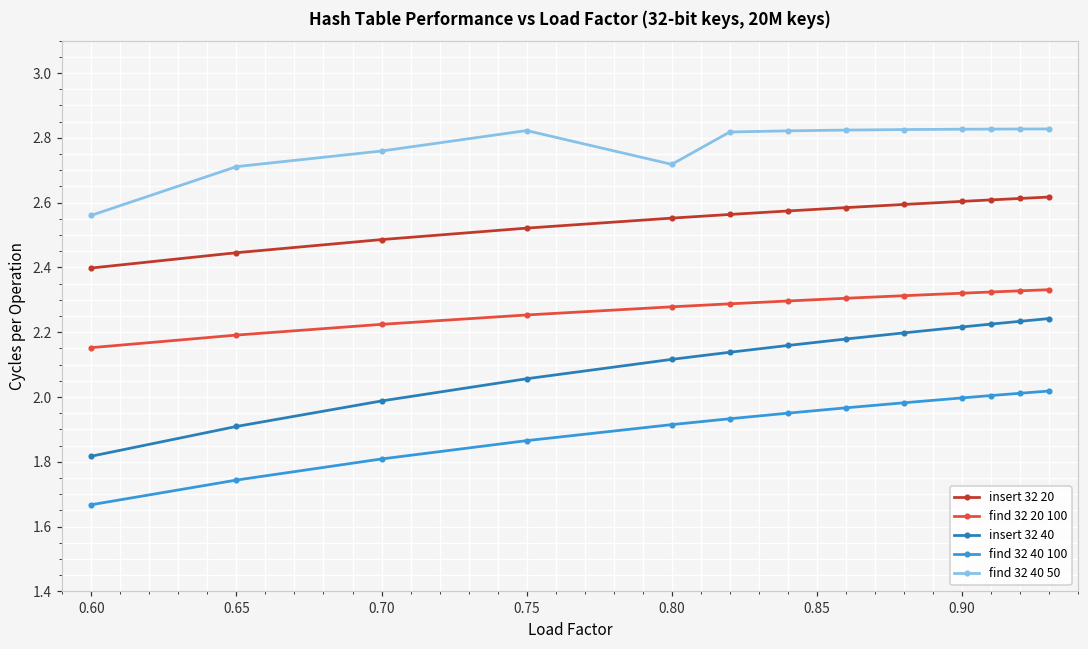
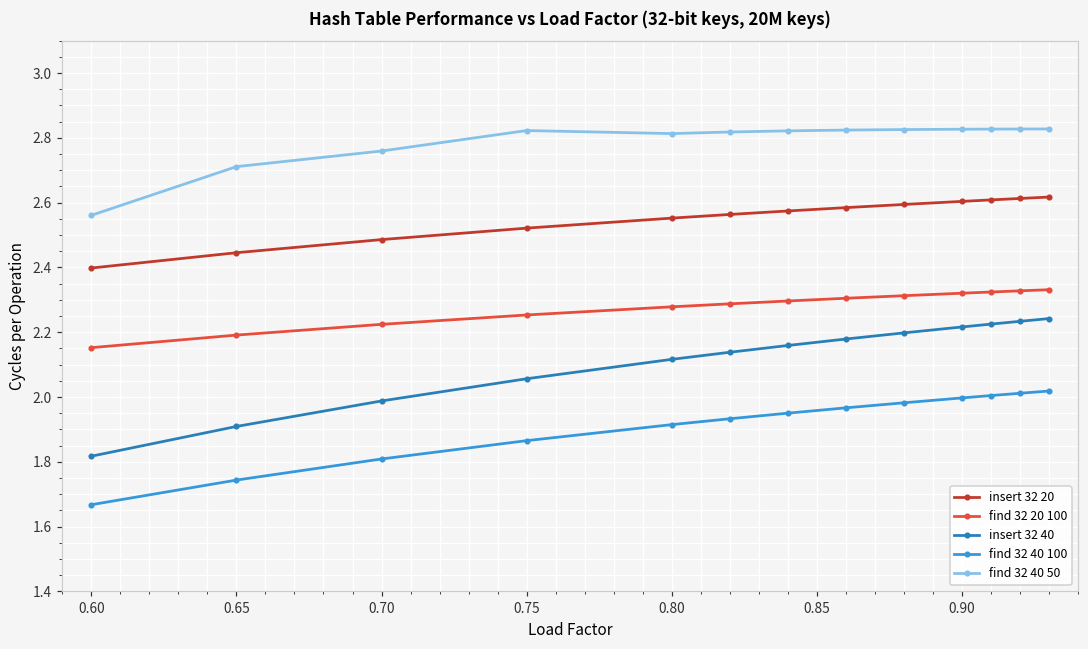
  {
    "find 32 40 50": {
      "0.60": 2.56,
      "0.65": 2.71,
      "0.70": 2.76,
      "0.75": 2.82,
-     "0.80": 2.72,
+     "0.80": 2.81,
      "0.90": 2.83
    }
  }
